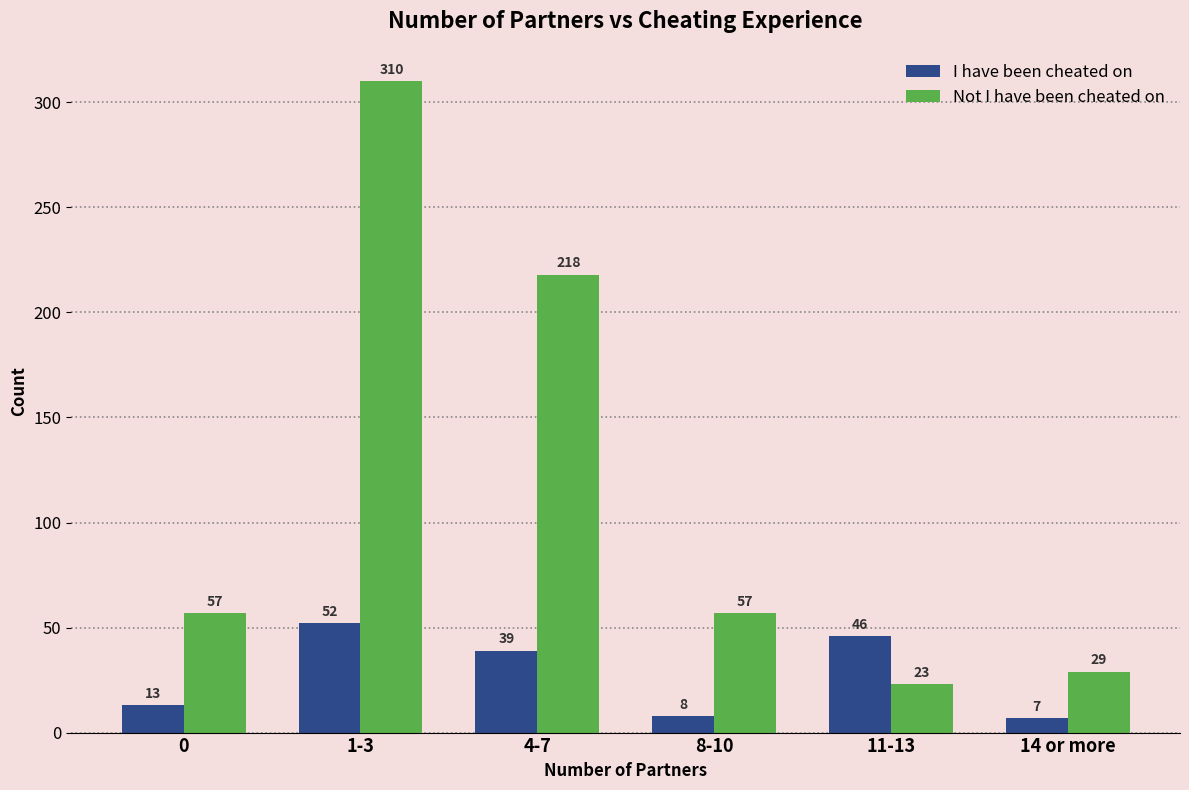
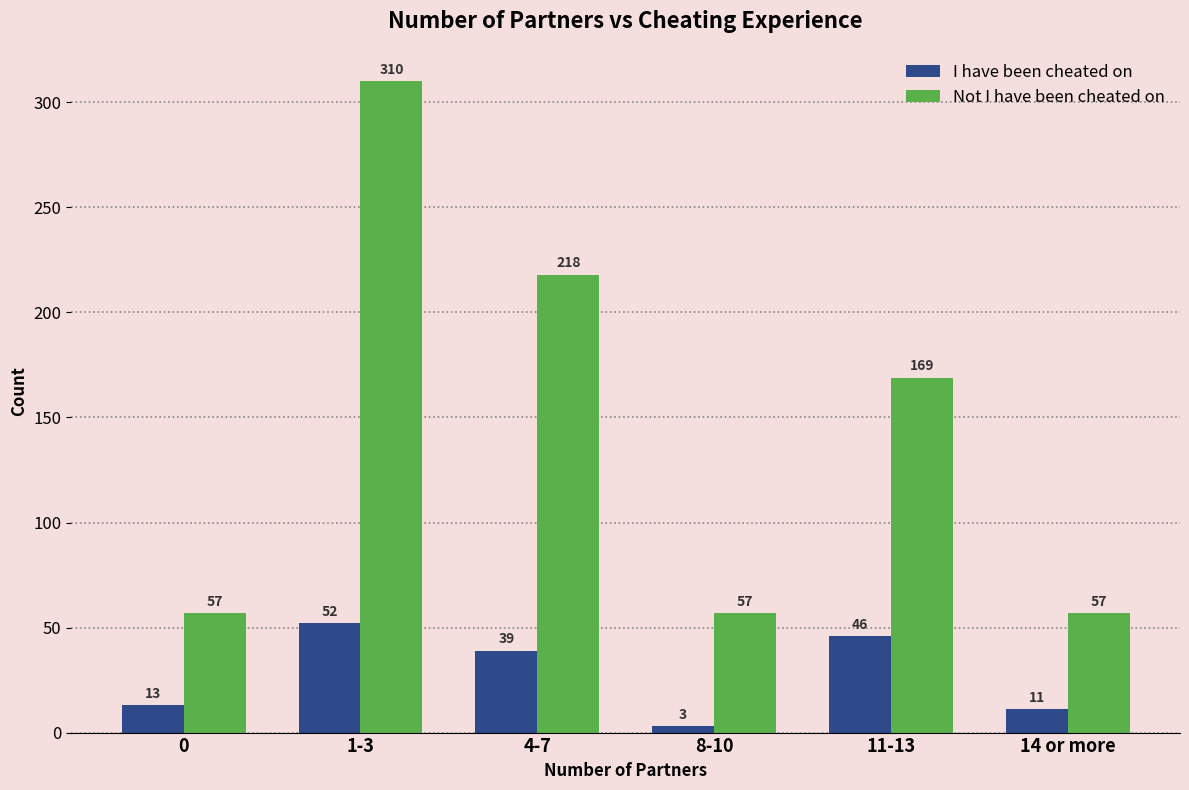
  {
    "I have been cheated on": {
      "0": 13,
      "1-3": 52,
      "4-7": 39,
-     "8-10": 8,
+     "8-10": 3,
      "11-13": 46,
-     "14 or more": 7
+     "14 or more": 11
    },
    "Not I have been cheated on": {
      "0": 57,
      "1-3": 310,
      "4-7": 218,
      "8-10": 57,
-     "11-13": 23,
-     "14 or more": 29
+     "11-13": 169,
+     "14 or more": 57
    }
  }
